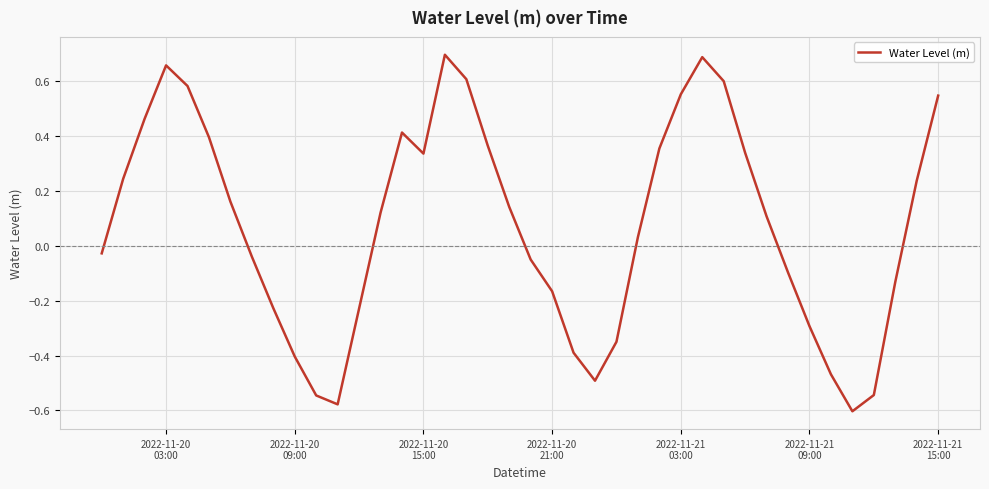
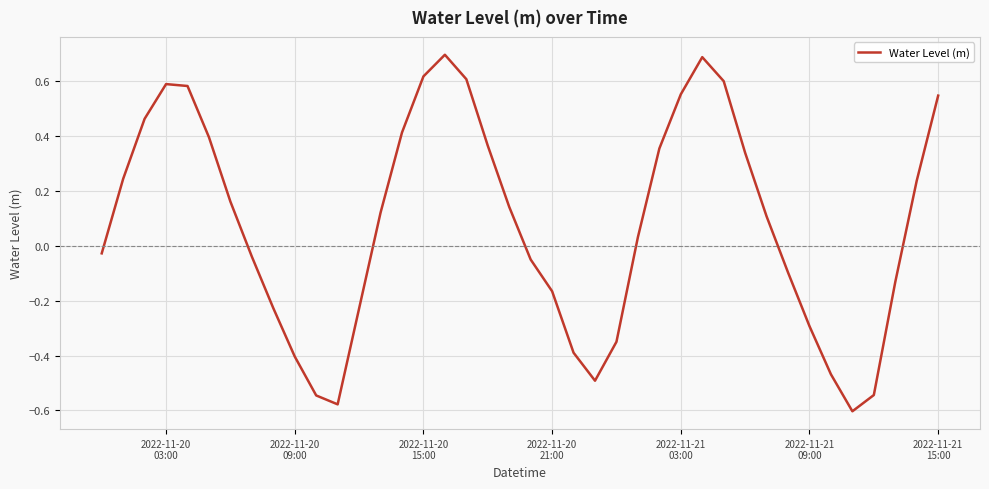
  {
-   "2022-11-20 03:00": 0.66,
+   "2022-11-20 03:00": 0.59,
    "2022-11-20 09:00": -0.40,
-   "2022-11-20 15:00": 0.34,
+   "2022-11-20 15:00": 0.62,
    "2022-11-20 21:00": -0.17,
    "2022-11-21 03:00": 0.55,
    "2022-11-21 09:00": -0.29,
    "2022-11-21 15:00": 0.55
  }
